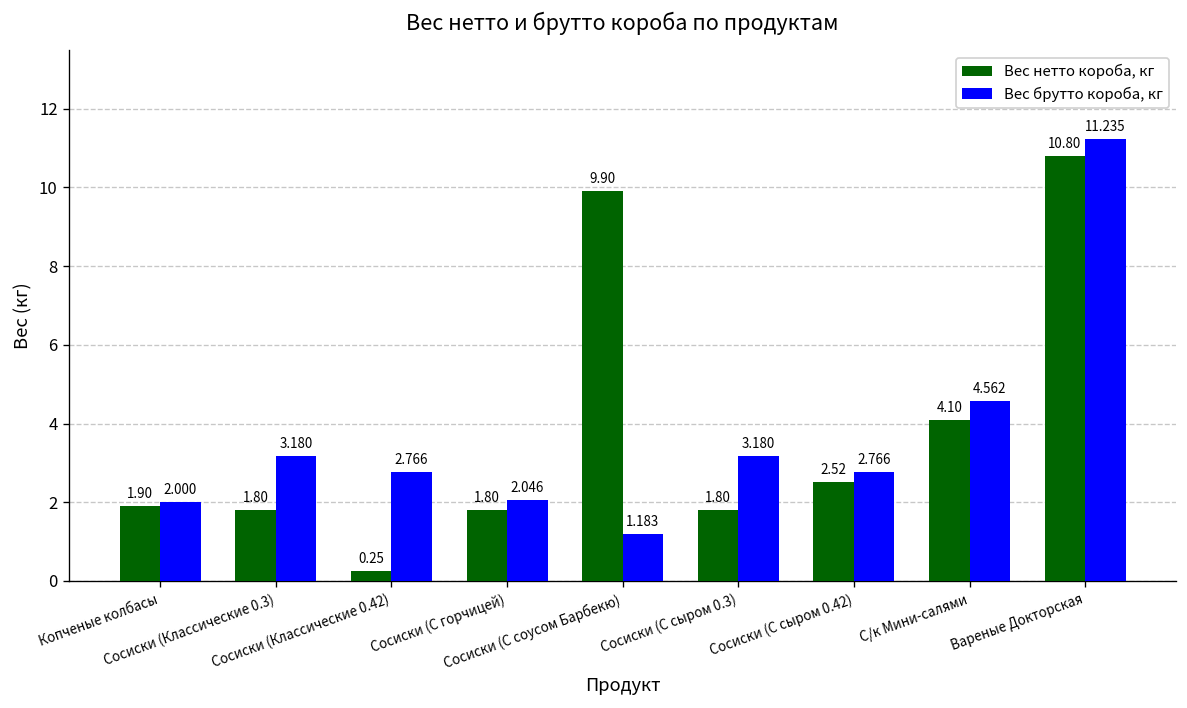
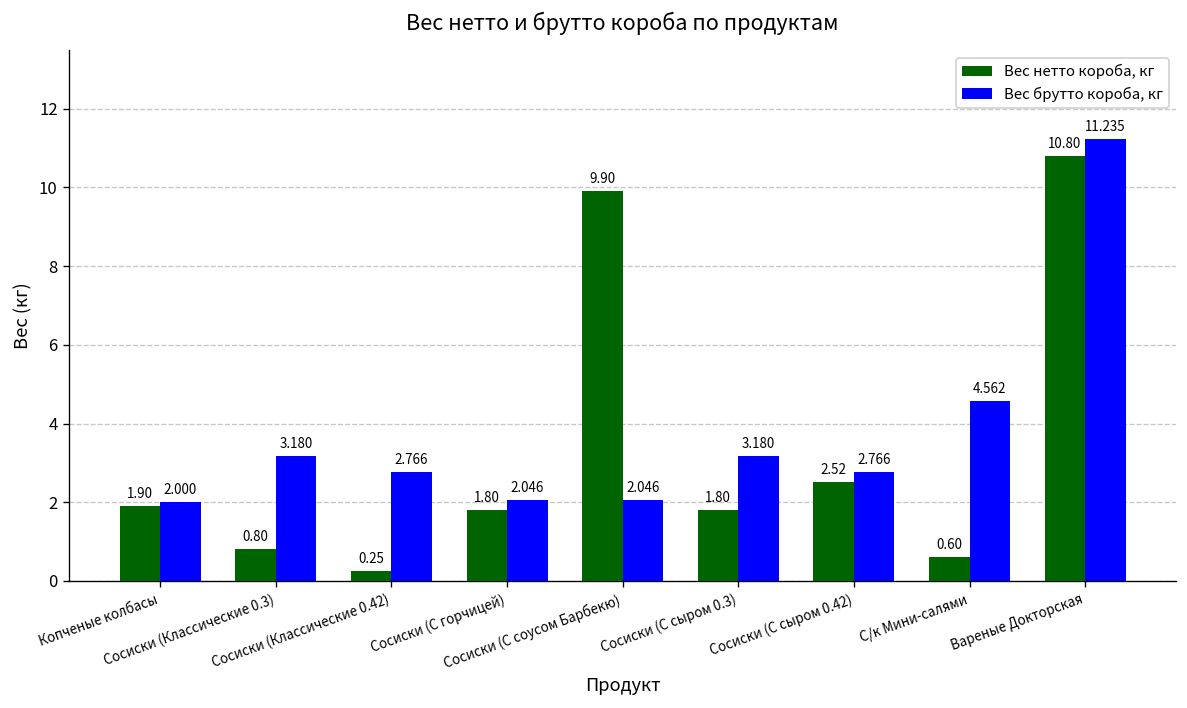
  {
    "Вес нетто короба, кг": {
      "Копченые колбасы": 1.90,
-     "Сосиски (Классические 0.3)": 1.80,
+     "Сосиски (Классические 0.3)": 0.80,
      "Сосиски (Классические 0.42)": 0.25,
      "Сосиски (С горчицей)": 1.80,
      "Сосиски (С соусом Барбекю)": 9.90,
      "Сосиски (С сыром 0.3)": 1.80,
      "Сосиски (С сыром 0.42)": 2.52,
-     "С/к Мини-салями": 4.10,
+     "С/к Мини-салями": 0.60,
      "Вареные Докторская": 10.80
    },
    "Вес брутто короба, кг": {
      "Копченые колбасы": 2.000,
      "Сосиски (Классические 0.3)": 3.180,
      "Сосиски (Классические 0.42)": 2.766,
      "Сосиски (С горчицей)": 2.046,
-     "Сосиски (С соусом Барбекю)": 1.183,
+     "Сосиски (С соусом Барбекю)": 2.046,
      "Сосиски (С сыром 0.3)": 3.180,
      "Сосиски (С сыром 0.42)": 2.766,
      "С/к Мини-салями": 4.562,
      "Вареные Докторская": 11.235
    }
  }
